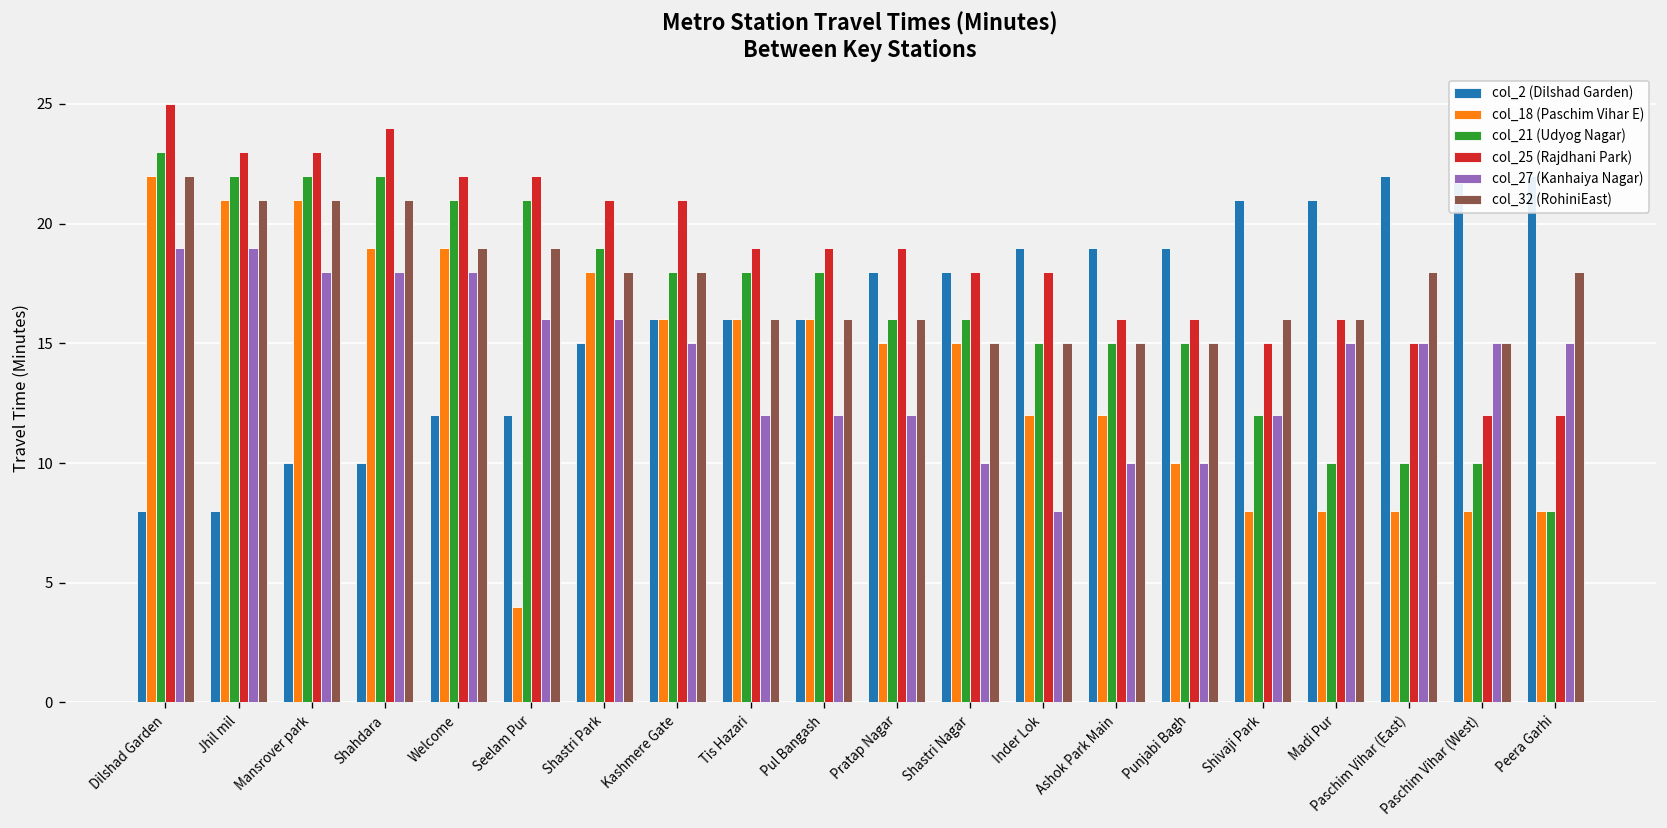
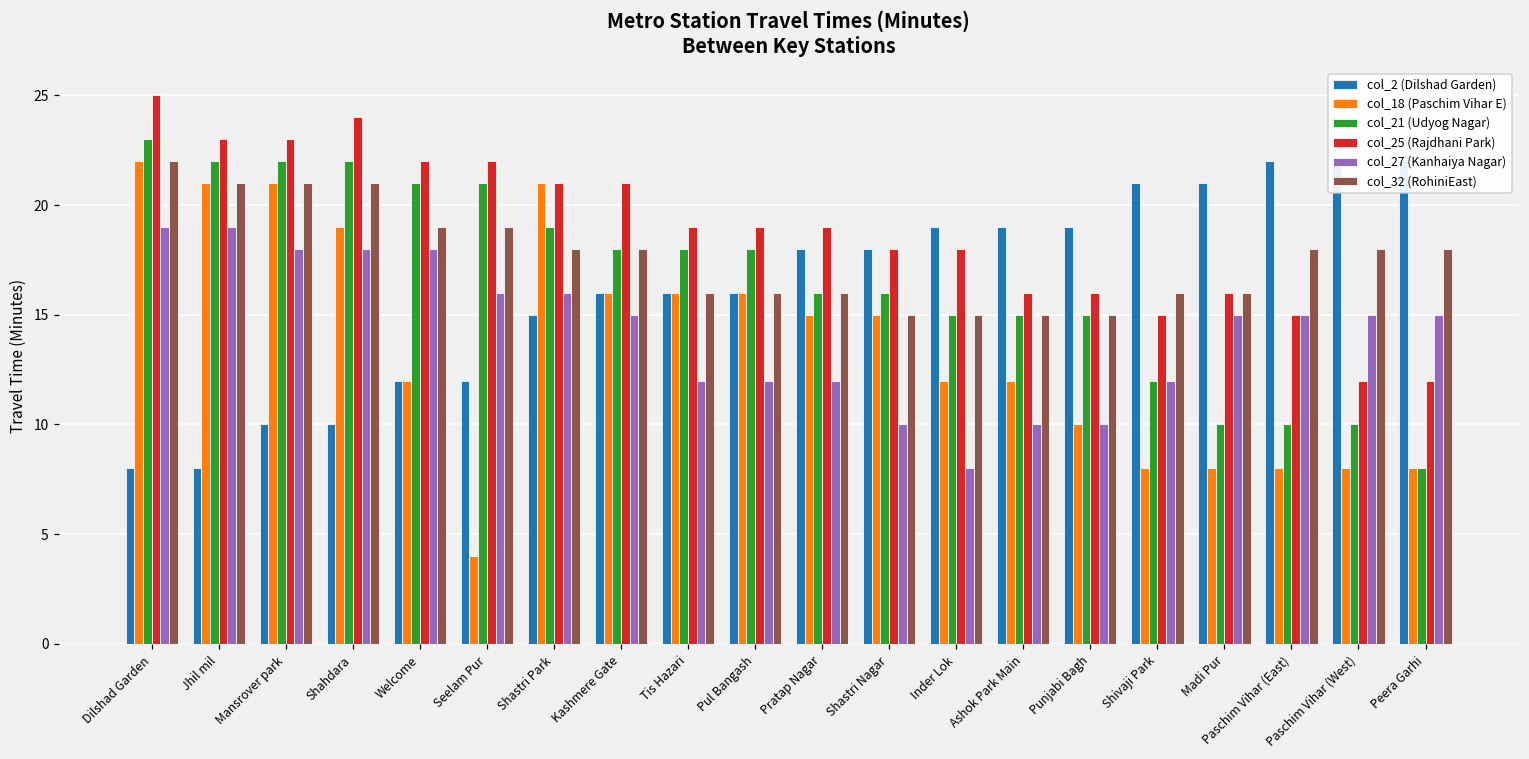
  {
    "col_2 (Dilshad Garden)": {
      "Dilshad Garden": 8,
      "Jhil mil": 8,
      "Mansrover park": 10,
      "Shahdara": 10,
      "Welcome": 12,
      "Seelam Pur": 12,
      "Shastri Park": 15,
      "Kashmere Gate": 16,
      "Tis Hazari": 16,
      "Pul Bangash": 16,
      "Pratap Nagar": 18,
      "Shastri Nagar": 18,
      "Inder Lok": 19,
      "Ashok Park Main": 19,
      "Punjabi Bagh": 19,
      "Shivaji Park": 21,
      "Madi Pur": 21,
      "Paschim Vihar (East)": 22
    },
    "col_18 (Paschim Vihar E)": {
      "Dilshad Garden": 22,
      "Jhil mil": 21,
      "Mansrover park": 21,
      "Shahdara": 19,
-     "Welcome": 19,
+     "Welcome": 12,
      "Seelam Pur": 4,
-     "Shastri Park": 18,
+     "Shastri Park": 21,
      "Kashmere Gate": 16,
      "Tis Hazari": 16,
      "Pul Bangash": 16,
      "Pratap Nagar": 15,
      "Shastri Nagar": 15,
      "Inder Lok": 12,
      "Ashok Park Main": 12,
      "Punjabi Bagh": 10,
      "Shivaji Park": 8,
      "Madi Pur": 8,
      "Paschim Vihar (East)": 8,
      "Paschim Vihar (West)": 8,
      "Peera Garhi": 8
    },
    "col_21 (Udyog Nagar)": {
      "Dilshad Garden": 23,
      "Jhil mil": 22,
      "Mansrover park": 22,
      "Shahdara": 22,
      "Welcome": 21,
      "Seelam Pur": 21,
      "Shastri Park": 19,
      "Kashmere Gate": 18,
      "Tis Hazari": 18,
      "Pul Bangash": 18,
      "Pratap Nagar": 16,
      "Shastri Nagar": 16,
      "Inder Lok": 15,
      "Ashok Park Main": 15,
      "Punjabi Bagh": 15,
      "Shivaji Park": 12,
      "Madi Pur": 10,
      "Paschim Vihar (East)": 10,
      "Paschim Vihar (West)": 10,
      "Peera Garhi": 8
    },
    "col_25 (Rajdhani Park)": {
      "Dilshad Garden": 25,
      "Jhil mil": 23,
      "Mansrover park": 23,
      "Shahdara": 24,
      "Welcome": 22,
      "Seelam Pur": 22,
      "Shastri Park": 21,
      "Kashmere Gate": 21,
      "Tis Hazari": 19,
      "Pul Bangash": 19,
      "Pratap Nagar": 19,
      "Shastri Nagar": 18,
      "Inder Lok": 18,
      "Ashok Park Main": 16,
      "Punjabi Bagh": 16,
      "Shivaji Park": 15,
      "Madi Pur": 16,
      "Paschim Vihar (East)": 15,
      "Paschim Vihar (West)": 12,
      "Peera Garhi": 12
    },
    "col_27 (Kanhaiya Nagar)": {
      "Dilshad Garden": 19,
      "Jhil mil": 19,
      "Mansrover park": 18,
      "Shahdara": 18,
      "Welcome": 18,
      "Seelam Pur": 16,
      "Shastri Park": 16,
      "Kashmere Gate": 15,
      "Tis Hazari": 12,
      "Pul Bangash": 12,
      "Pratap Nagar": 12,
      "Shastri Nagar": 10,
      "Inder Lok": 8,
      "Ashok Park Main": 10,
      "Punjabi Bagh": 10,
      "Shivaji Park": 12,
      "Madi Pur": 15,
      "Paschim Vihar (East)": 15,
      "Paschim Vihar (West)": 15,
      "Peera Garhi": 15
    },
    "col_32 (RohiniEast)": {
      "Dilshad Garden": 22,
      "Jhil mil": 21,
      "Mansrover park": 21,
      "Shahdara": 21,
      "Welcome": 19,
      "Seelam Pur": 19,
      "Shastri Park": 18,
      "Kashmere Gate": 18,
      "Tis Hazari": 16,
      "Pul Bangash": 16,
      "Pratap Nagar": 16,
      "Shastri Nagar": 15,
      "Inder Lok": 15,
      "Ashok Park Main": 15,
      "Punjabi Bagh": 15,
      "Shivaji Park": 16,
      "Madi Pur": 16,
      "Paschim Vihar (East)": 18,
-     "Paschim Vihar (West)": 15,
+     "Paschim Vihar (West)": 18,
      "Peera Garhi": 18
    }
  }
